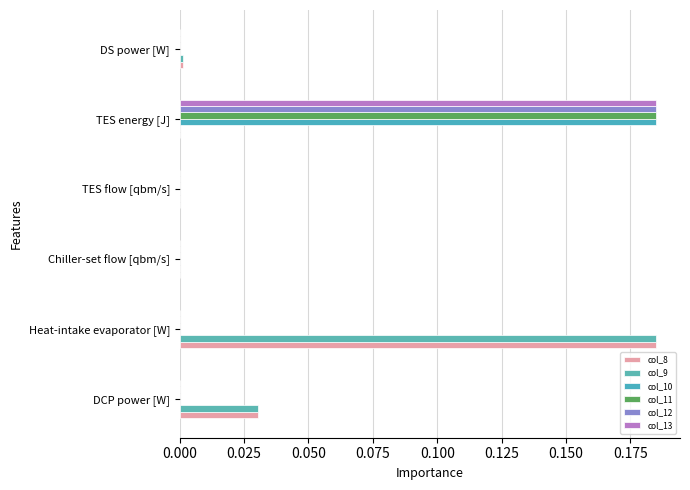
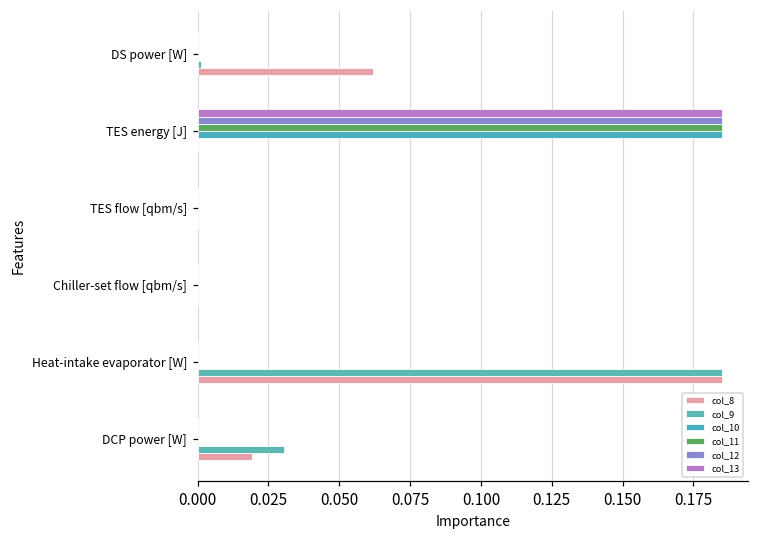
  {
    "col_8": {
-     "DS power [W]": 0.001,
+     "DS power [W]": 0.062,
      "TES energy [J]": 0.000,
      "TES flow [qbm/s]": 0.000,
      "Heat-intake evaporator [W]": 0.185,
-     "DCP power [W]": 0.031
+     "DCP power [W]": 0.019
    },
    "col_11": {
      "TES energy [J]": 0.185,
      "TES flow [qbm/s]": 0.000
    }
  }
